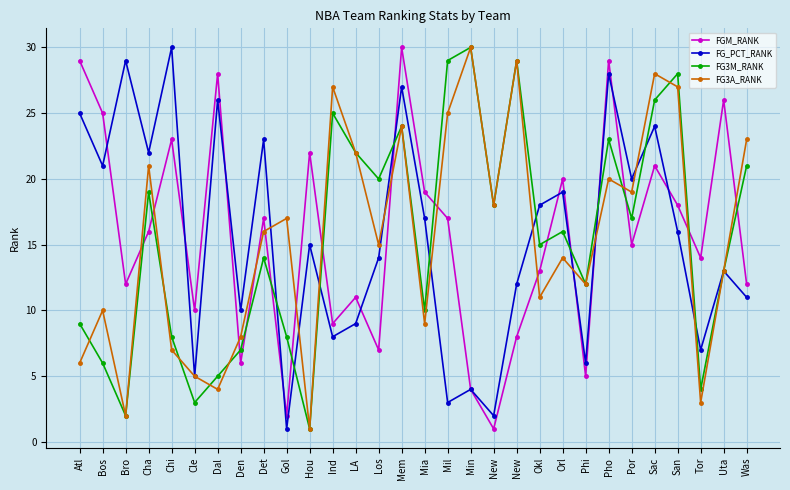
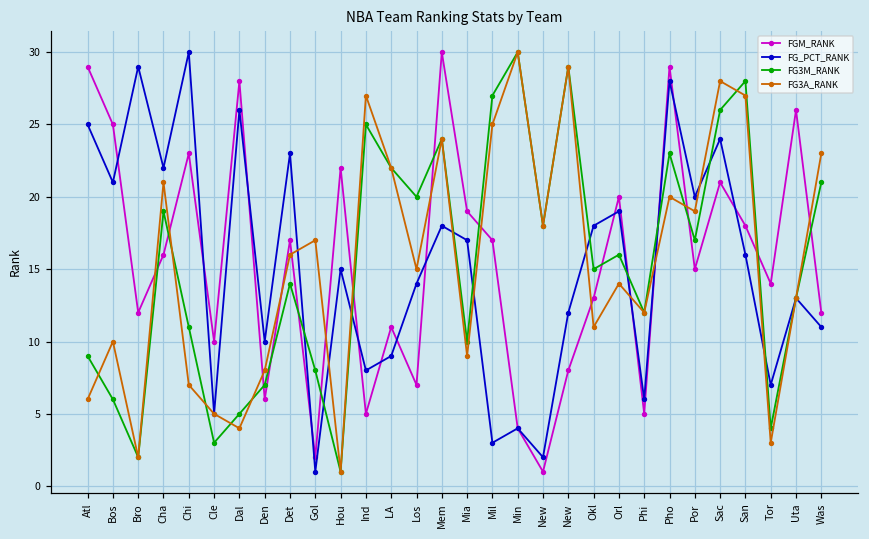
  {
    "FGM_RANK": {
      "Atl": 29,
      "Bos": 25,
      "Bro": 12,
      "Cha": 16,
      "Chi": 23,
      "Cle": 10,
      "Dal": 28,
      "Den": 6,
      "Det": 17,
      "Gol": 2,
      "Hou": 22,
-     "Ind": 9,
+     "Ind": 5,
      "LA": 11,
      "Los": 7,
      "Mem": 30,
      "Mia": 19,
      "Mil": 17,
      "Okl": 13,
      "Orl": 20,
      "Phi": 5,
      "Pho": 29,
      "Por": 15,
      "Sac": 21,
      "San": 18,
      "Tor": 14,
      "Uta": 26,
      "Was": 12
    },
    "FG_PCT_RANK": {
      "Atl": 25,
      "Bos": 21,
      "Bro": 29,
      "Cha": 22,
      "Chi": 30,
      "Dal": 26,
      "Den": 10,
      "Det": 23,
      "Gol": 1,
      "Hou": 15,
      "Ind": 8,
      "LA": 9,
      "Los": 14,
-     "Mem": 27,
+     "Mem": 18,
      "Mia": 17,
      "Mil": 3,
      "Okl": 18,
      "Orl": 19,
      "Phi": 6,
      "Pho": 28,
      "Por": 20,
      "Sac": 24,
      "San": 16,
      "Tor": 7,
      "Was": 11
    },
    "FG3M_RANK": {
      "Atl": 9,
      "Bos": 6,
      "Cha": 19,
-     "Chi": 8,
+     "Chi": 11,
      "Cle": 3,
      "Dal": 5,
      "Den": 7,
      "Det": 14,
      "Gol": 8,
      "Ind": 25,
      "Los": 20,
      "Mia": 10,
-     "Mil": 29,
+     "Mil": 27,
      "Okl": 15,
      "Orl": 16,
      "Pho": 23,
      "Por": 17,
      "Sac": 26,
      "San": 28,
      "Tor": 4,
      "Was": 21
    },
    "FG3A_RANK": {
      "Atl": 6,
      "Bos": 10,
      "Cha": 21,
      "Chi": 7,
      "Dal": 4,
      "Den": 8,
      "Det": 16,
      "Gol": 17,
      "Ind": 27,
      "Los": 15,
      "Mia": 9,
      "Mil": 25,
      "Okl": 11,
      "Orl": 14,
      "Pho": 20,
      "Por": 19,
      "Sac": 28,
      "San": 27,
      "Tor": 3,
      "Was": 23
    }
  }
